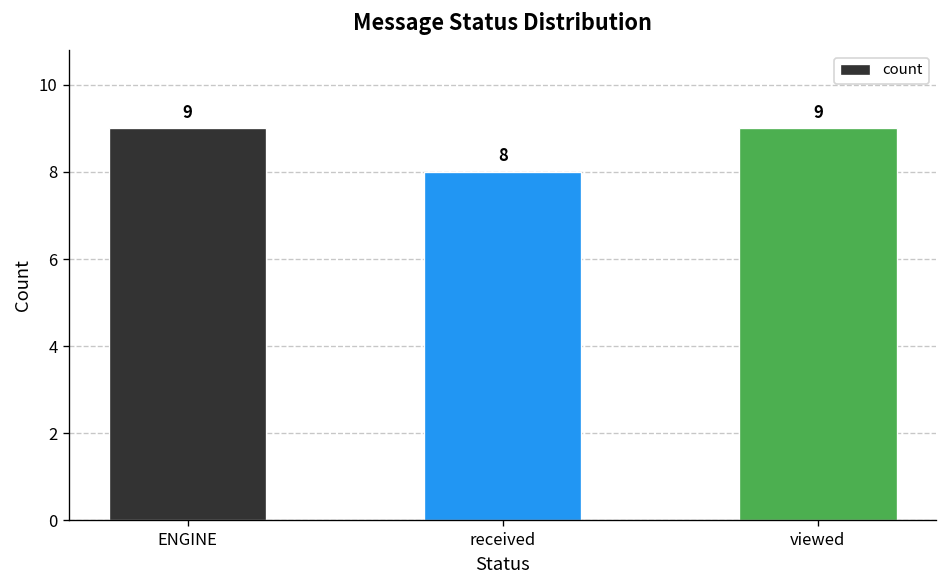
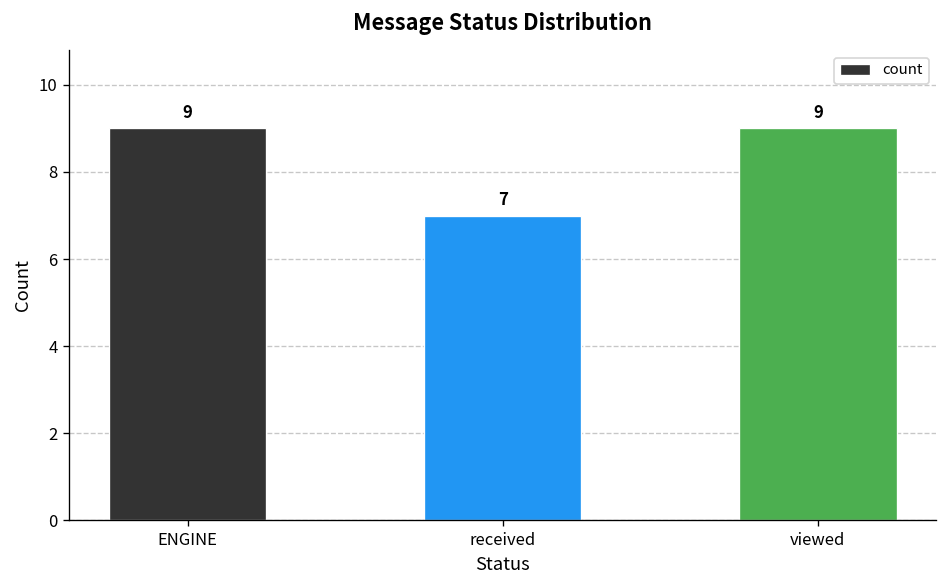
  {
    "ENGINE": 9,
-   "received": 8,
+   "received": 7,
    "viewed": 9
  }
